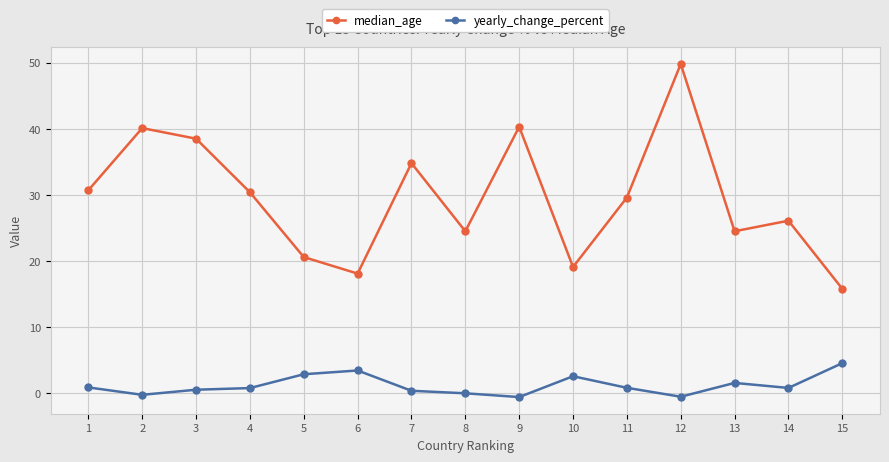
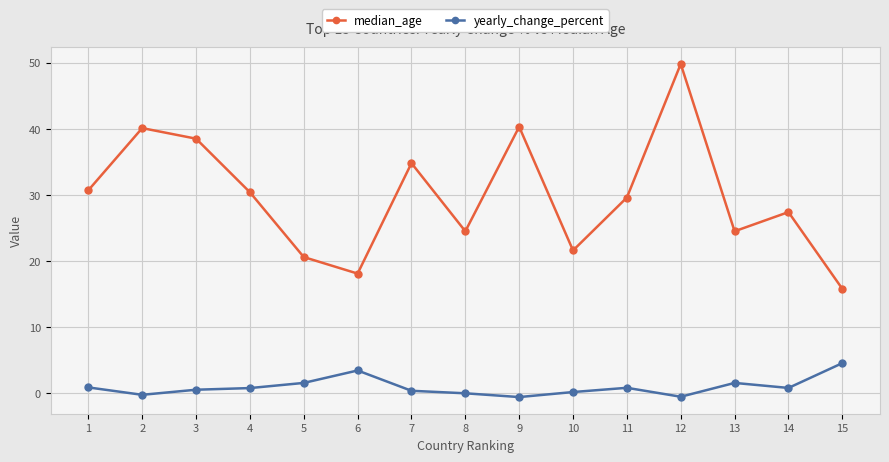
  {
    "median_age": {
      "1": 31,
      "2": 40,
      "3": 39,
      "4": 30,
      "5": 21,
      "6": 18,
      "7": 35,
      "8": 25,
      "9": 40,
-     "10": 19,
+     "10": 22,
      "11": 30,
      "12": 50,
      "13": 25,
-     "14": 26,
+     "14": 27,
      "15": 16
    },
    "yearly_change_percent": {
      "1": 1,
      "2": 0,
      "3": 1,
      "4": 1,
-     "5": 3,
+     "5": 2,
      "6": 3,
      "7": 0,
      "8": 0,
      "9": -1,
-     "10": 3,
+     "10": 0,
      "11": 1,
      "12": -1,
      "13": 2,
      "14": 1,
      "15": 5
    }
  }
